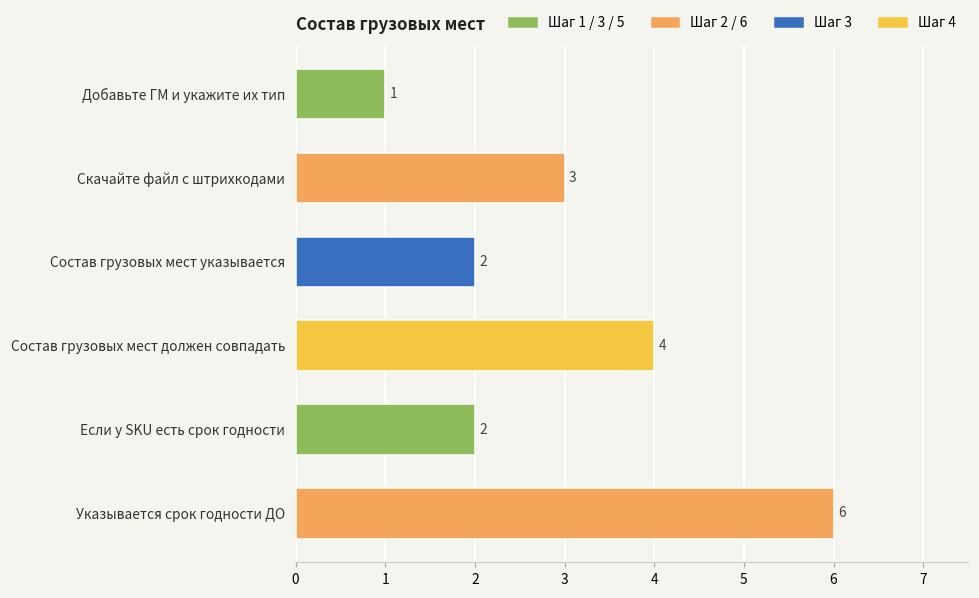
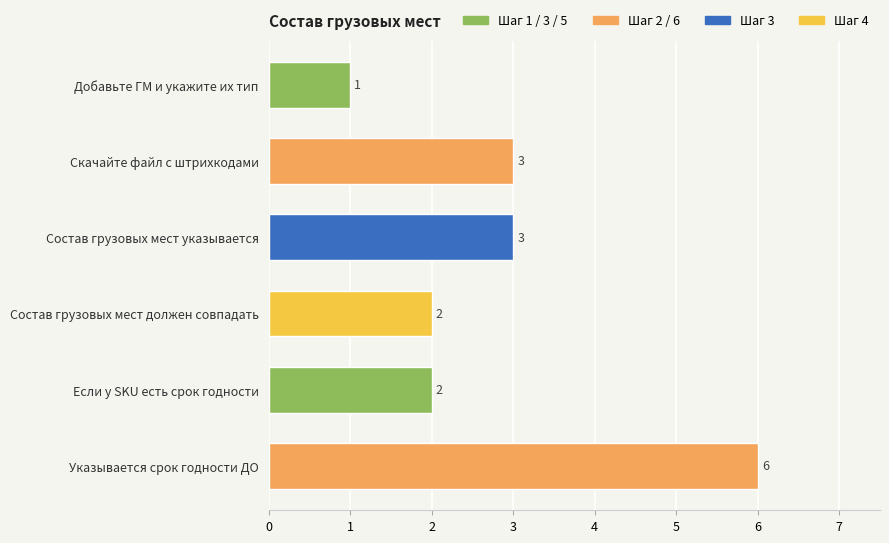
  {
    "Добавьте ГМ и укажите их тип": 1,
    "Скачайте файл с штрихкодами": 3,
-   "Состав грузовых мест указывается": 2,
-   "Состав грузовых мест должен совпадать": 4,
+   "Состав грузовых мест указывается": 3,
+   "Состав грузовых мест должен совпадать": 2,
    "Если у SKU есть срок годности": 2,
    "Указывается срок годности ДО": 6
  }
